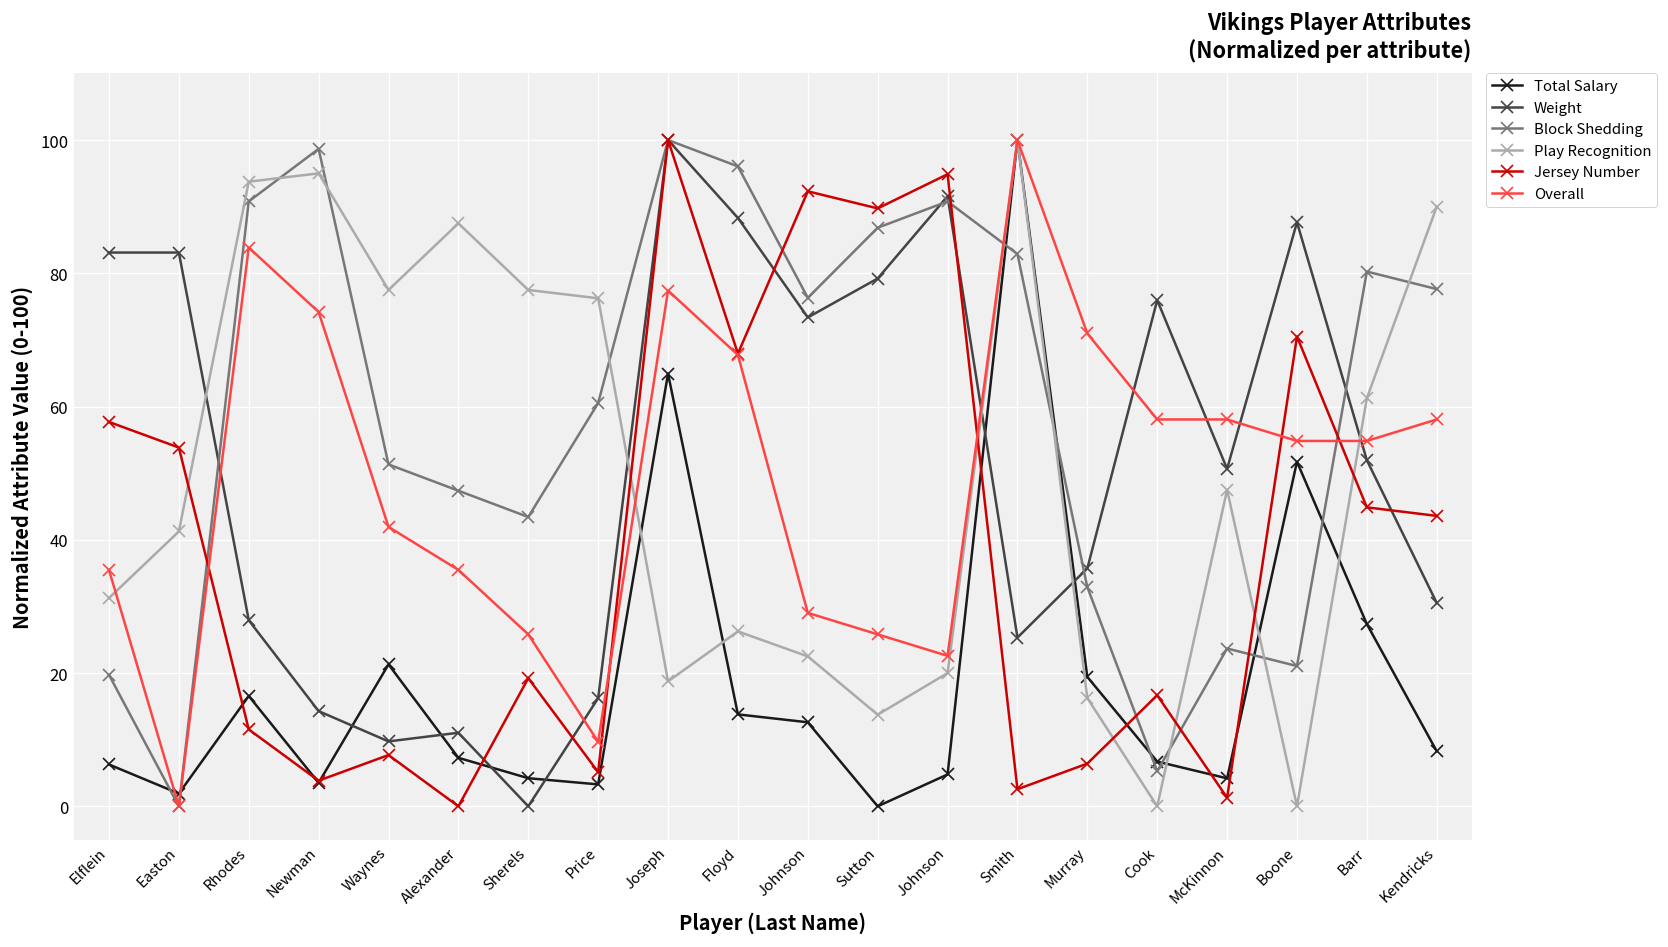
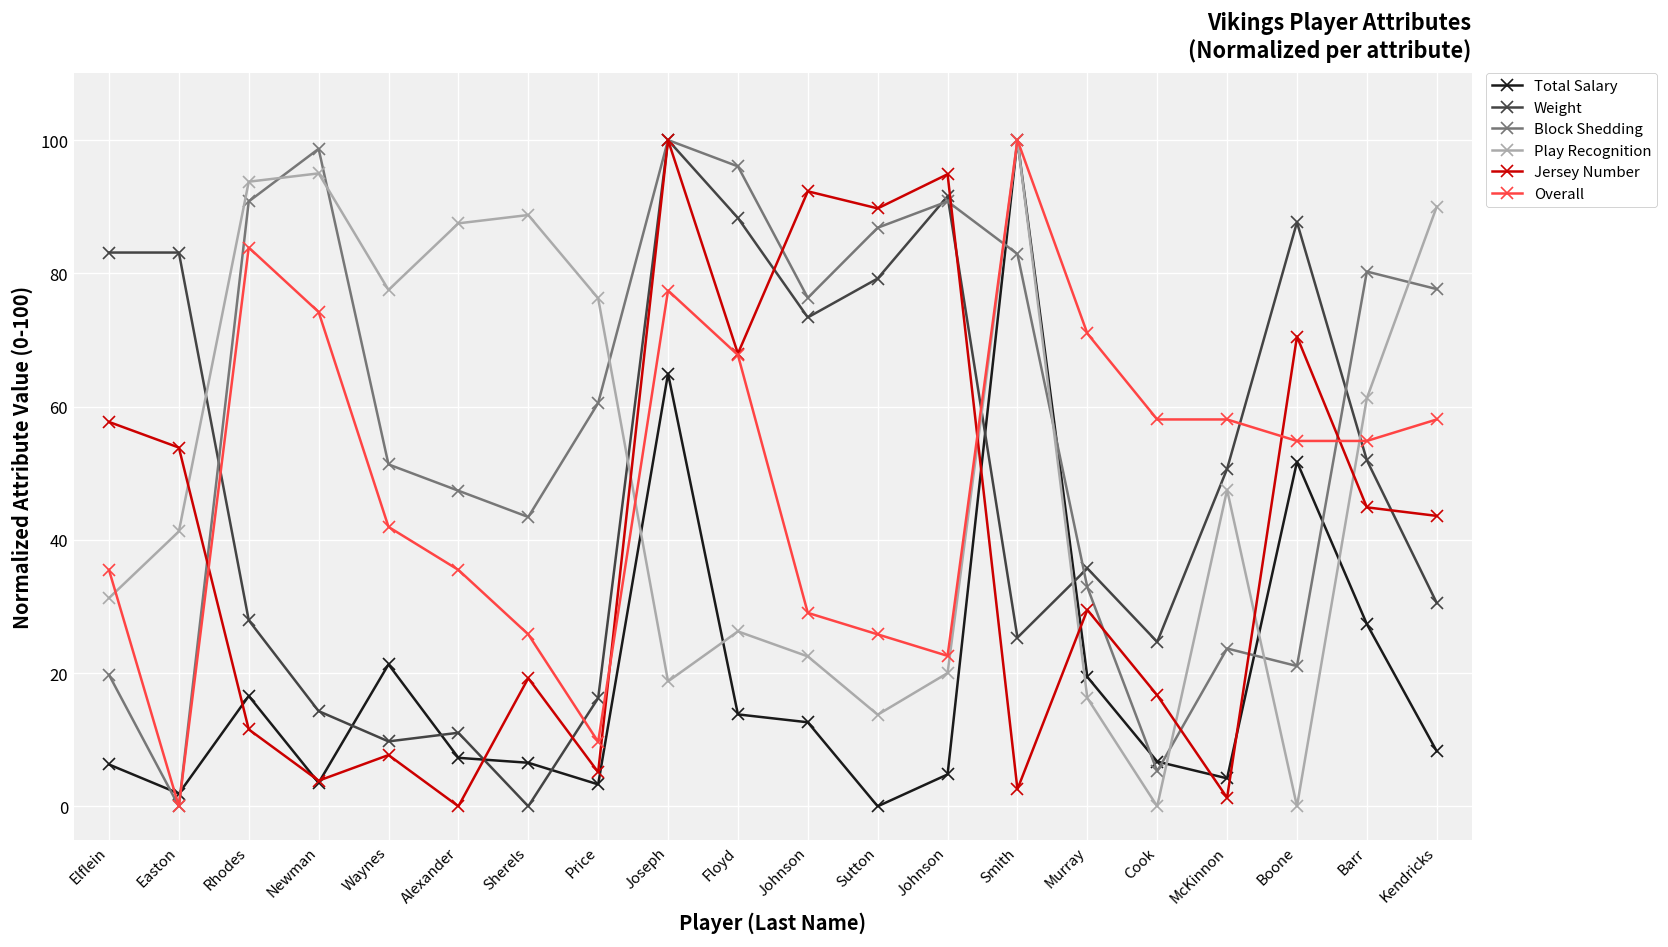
  {
    "Total Salary": {
      "Elflein": 6,
      "Easton": 2,
      "Rhodes": 17,
      "Waynes": 21,
      "Alexander": 7,
-     "Sherels": 4,
+     "Sherels": 7,
      "Price": 3,
      "Joseph": 65,
      "Floyd": 14,
      "Sutton": 0,
      "Murray": 19,
      "Cook": 7,
      "McKinnon": 4,
      "Boone": 52,
      "Barr": 27,
      "Kendricks": 8
    },
    "Weight": {
      "Elflein": 83,
      "Easton": 83,
      "Rhodes": 28,
      "Newman": 14,
      "Waynes": 10,
      "Alexander": 11,
      "Sherels": 0,
      "Price": 16,
      "Floyd": 88,
      "Sutton": 79,
      "Smith": 25,
      "Murray": 36,
-     "Cook": 76,
+     "Cook": 25,
      "McKinnon": 51,
      "Boone": 88,
      "Barr": 52,
      "Kendricks": 31
    },
    "Block Shedding": {
      "Elflein": 20,
      "Rhodes": 91,
      "Newman": 99,
      "Waynes": 51,
      "Alexander": 47,
      "Sherels": 43,
      "Price": 61,
      "Floyd": 96,
      "Sutton": 87,
      "Smith": 83,
      "Murray": 33,
      "Cook": 5,
      "McKinnon": 24,
      "Boone": 21,
      "Barr": 80,
      "Kendricks": 78
    },
    "Play Recognition": {
      "Elflein": 31,
      "Easton": 41,
      "Rhodes": 94,
      "Newman": 95,
      "Waynes": 77,
      "Alexander": 87,
-     "Sherels": 77,
+     "Sherels": 89,
      "Price": 76,
      "Joseph": 19,
      "Floyd": 26,
      "Sutton": 14,
      "Murray": 16,
      "Cook": 0,
      "McKinnon": 47,
      "Boone": 0,
      "Barr": 61,
      "Kendricks": 90
    },
    "Jersey Number": {
      "Elflein": 58,
      "Easton": 54,
      "Rhodes": 12,
      "Waynes": 8,
      "Alexander": 0,
      "Sherels": 19,
      "Price": 5,
      "Sutton": 90,
      "Smith": 3,
-     "Murray": 6,
+     "Murray": 29,
      "Cook": 17,
      "McKinnon": 1,
      "Boone": 71,
      "Barr": 45,
      "Kendricks": 44
    },
    "Overall": {
      "Elflein": 35,
      "Rhodes": 84,
      "Newman": 74,
      "Waynes": 42,
      "Alexander": 35,
      "Sherels": 26,
      "Price": 10,
      "Joseph": 77,
      "Sutton": 26,
      "Murray": 71,
      "Cook": 58,
      "McKinnon": 58,
      "Boone": 55,
      "Barr": 55,
      "Kendricks": 58
    }
  }
